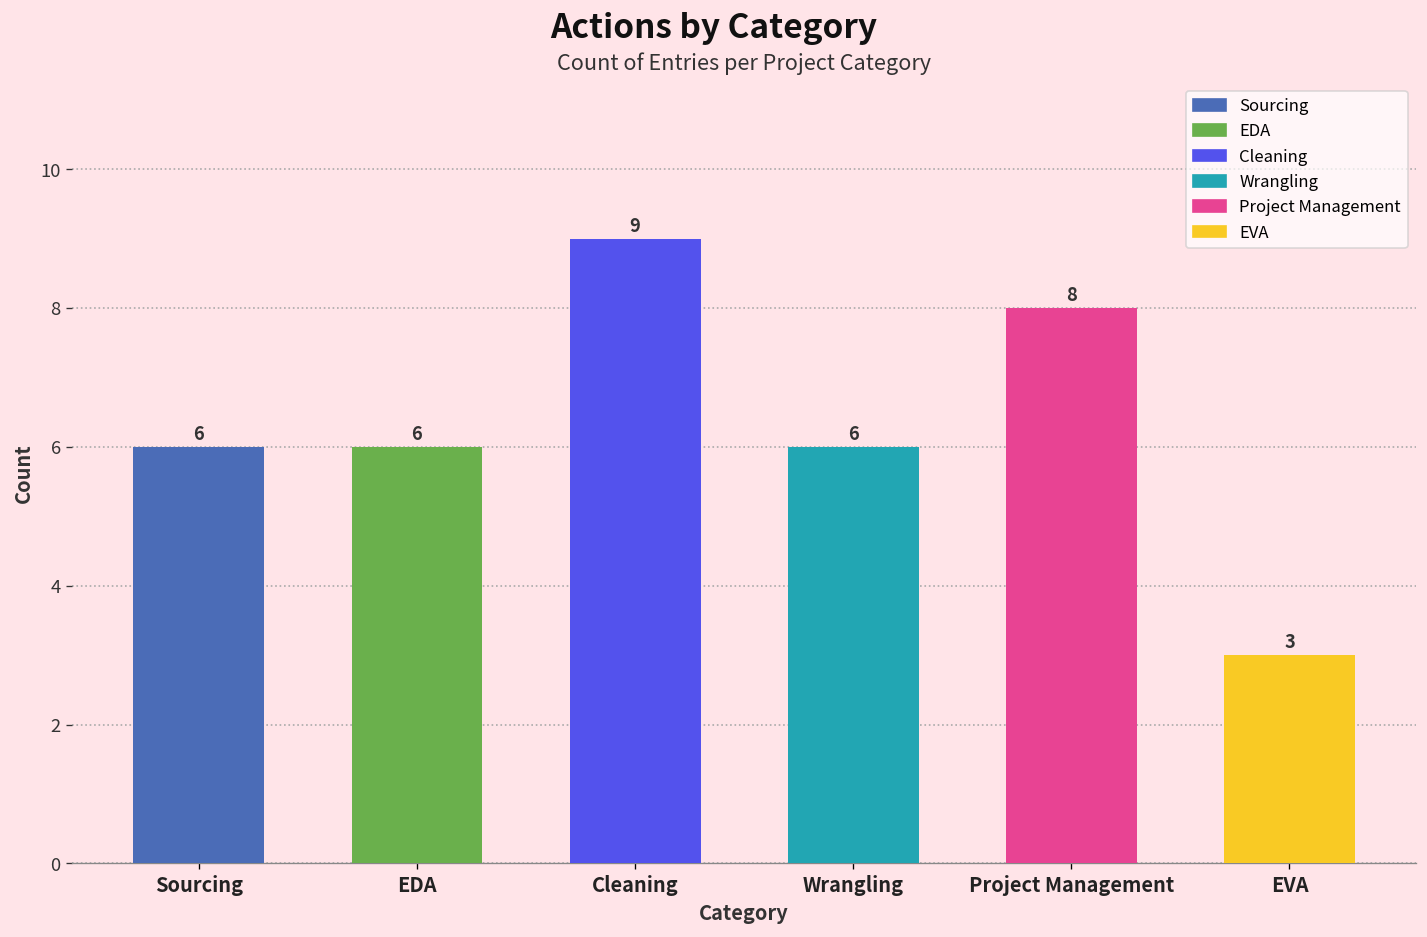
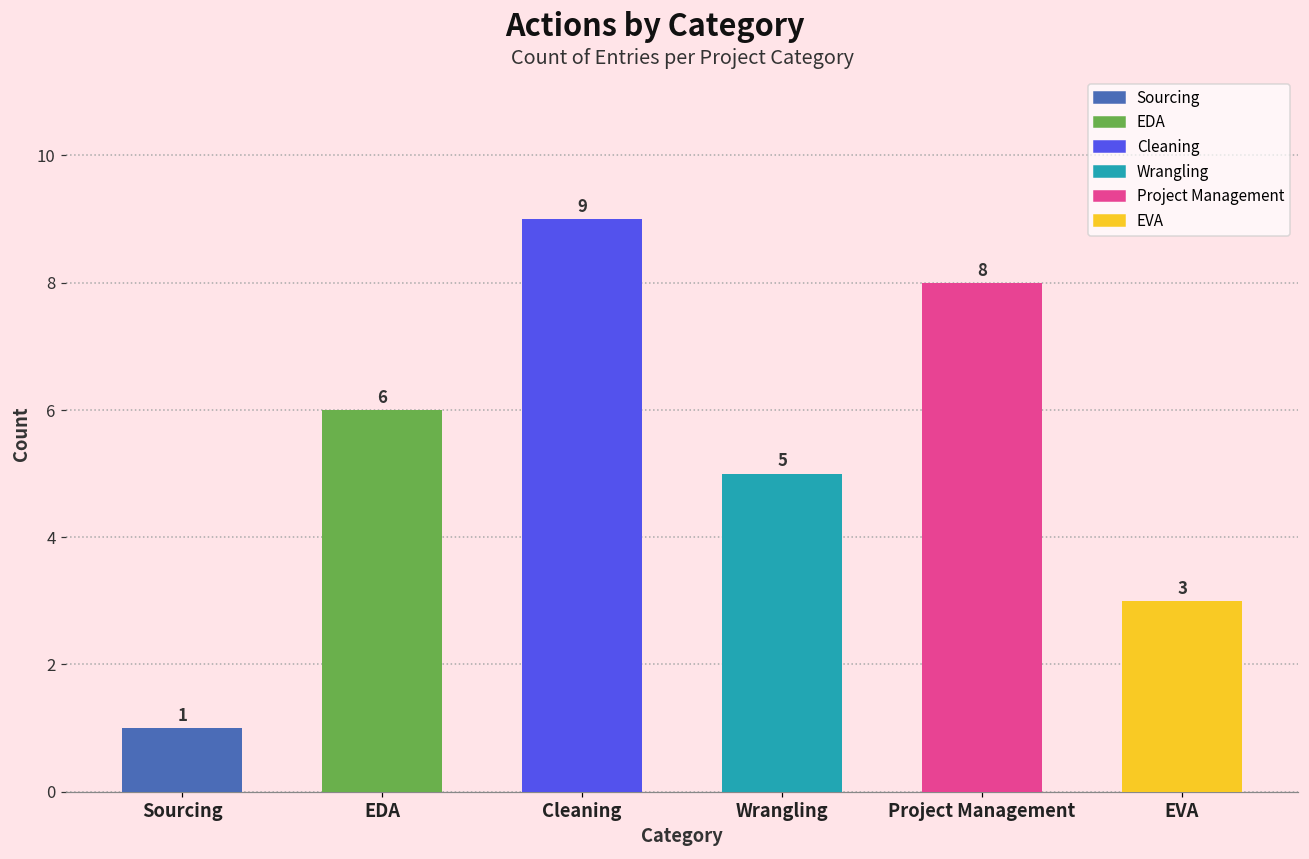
  {
-   "Sourcing": 6,
+   "Sourcing": 1,
    "EDA": 6,
    "Cleaning": 9,
-   "Wrangling": 6,
+   "Wrangling": 5,
    "Project Management": 8,
    "EVA": 3
  }
